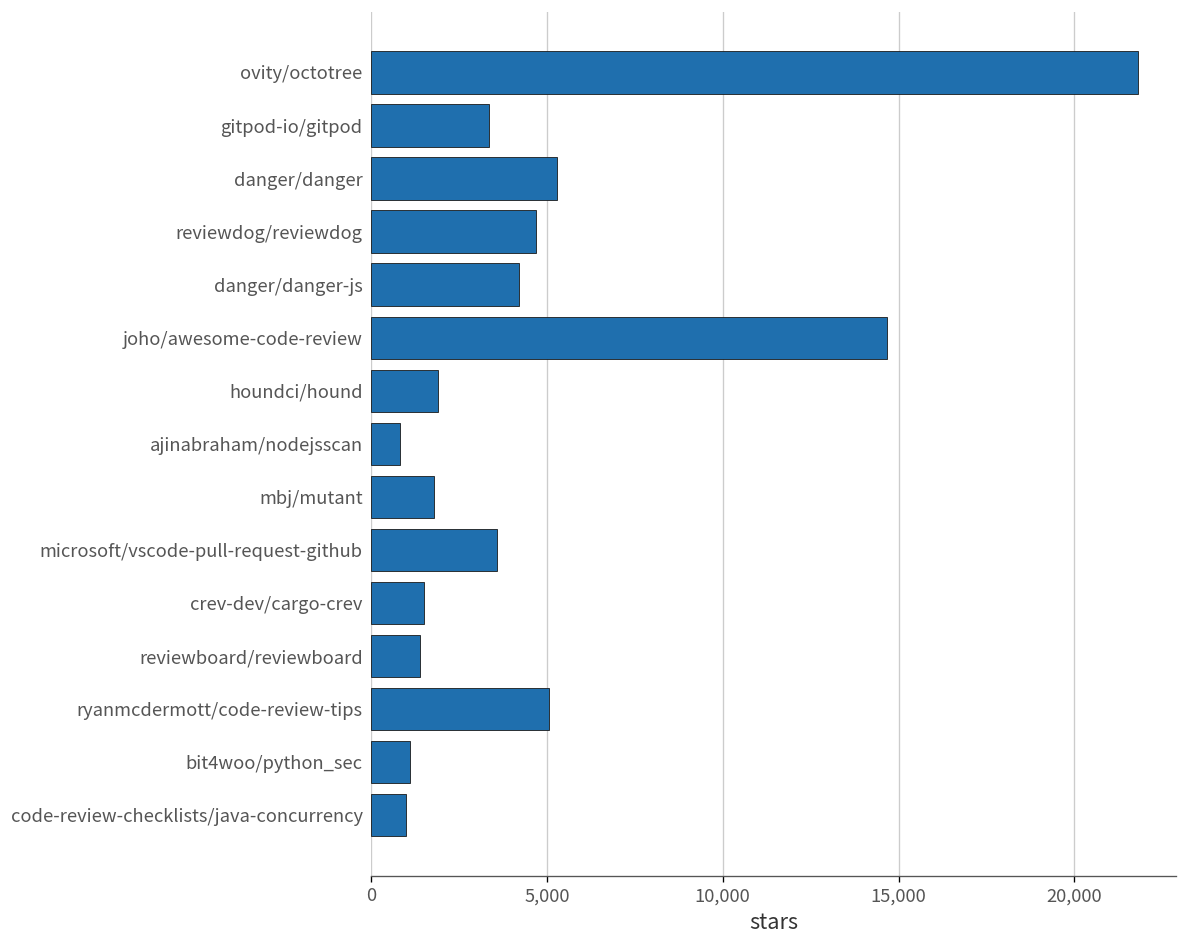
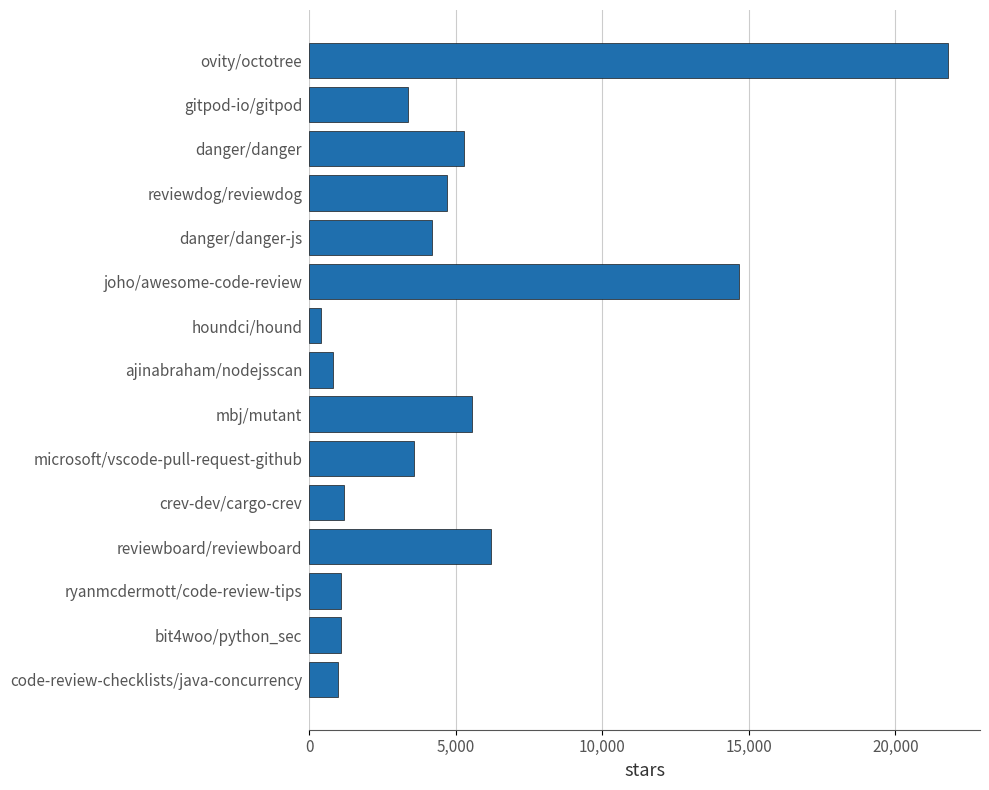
  {
    "ovity/octotree": "21,800",
    "gitpod-io/gitpod": "3,400",
    "danger/danger": "5,300",
    "reviewdog/reviewdog": "4,700",
    "danger/danger-js": "4,200",
    "joho/awesome-code-review": "14,700",
-   "houndci/hound": "1,900",
+   "houndci/hound": "400",
    "ajinabraham/nodejsscan": "800",
-   "mbj/mutant": "1,800",
+   "mbj/mutant": "5,600",
    "microsoft/vscode-pull-request-github": "3,600",
-   "crev-dev/cargo-crev": "1,500",
-   "reviewboard/reviewboard": "1,400",
-   "ryanmcdermott/code-review-tips": "5,100",
+   "crev-dev/cargo-crev": "1,200",
+   "reviewboard/reviewboard": "6,200",
+   "ryanmcdermott/code-review-tips": "1,100",
    "bit4woo/python_sec": "1,100",
    "code-review-checklists/java-concurrency": "1,000"
  }
